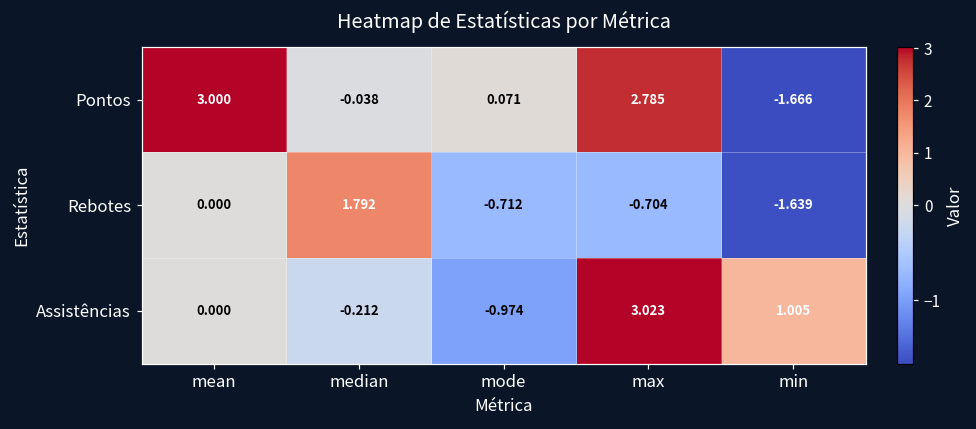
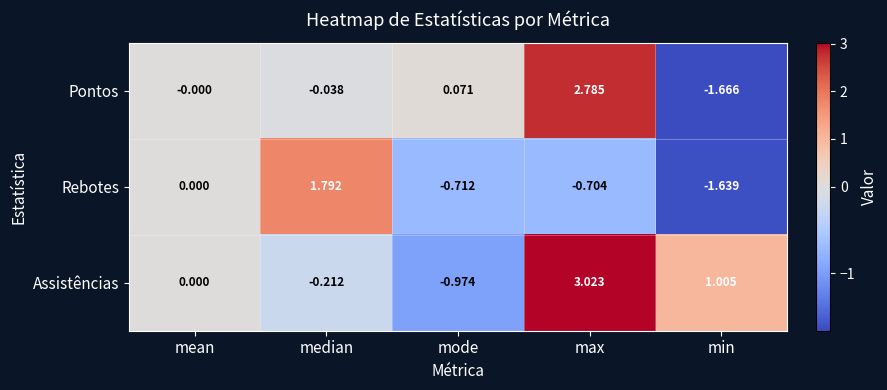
  {
    "Pontos": {
-     "mean": 3.000,
+     "mean": -0.000,
      "median": -0.038,
      "mode": 0.071,
      "max": 2.785,
      "min": -1.666
    },
    "Rebotes": {
      "mean": 0.000,
      "median": 1.792,
      "mode": -0.712,
      "max": -0.704,
      "min": -1.639
    },
    "Assistências": {
      "mean": 0.000,
      "median": -0.212,
      "mode": -0.974,
      "max": 3.023,
      "min": 1.005
    }
  }
